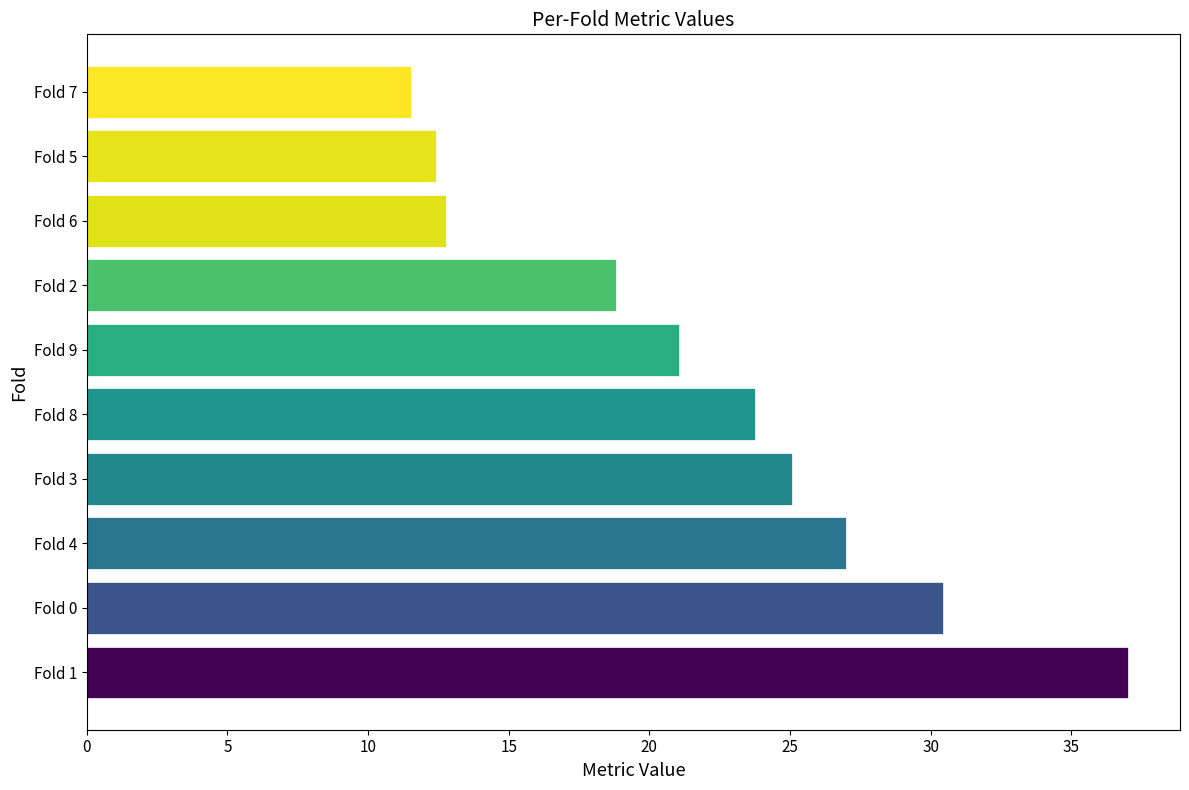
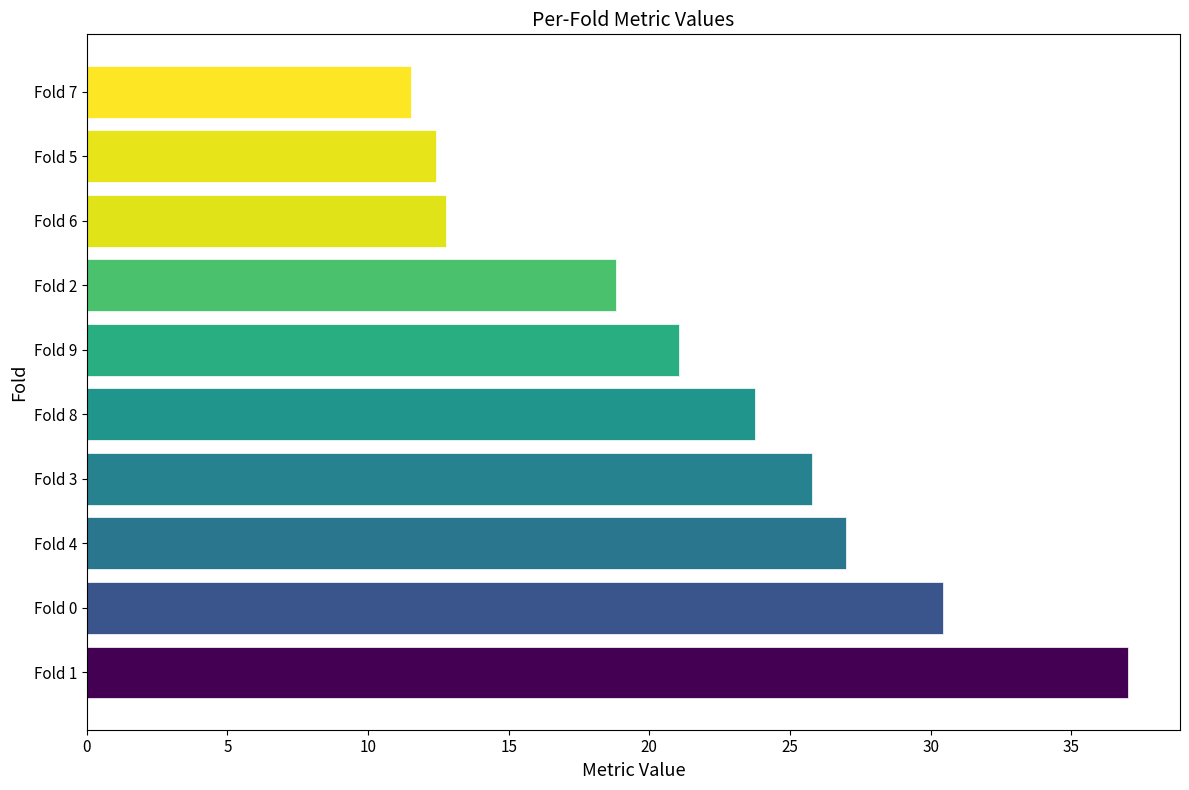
  {
    "Fold 7": 11.5,
    "Fold 5": 12.4,
    "Fold 6": 12.8,
    "Fold 2": 18.8,
    "Fold 9": 21.1,
    "Fold 8": 23.8,
-   "Fold 3": 25.1,
+   "Fold 3": 25.8,
    "Fold 4": 27.0,
    "Fold 0": 30.4,
    "Fold 1": 37.0
  }
